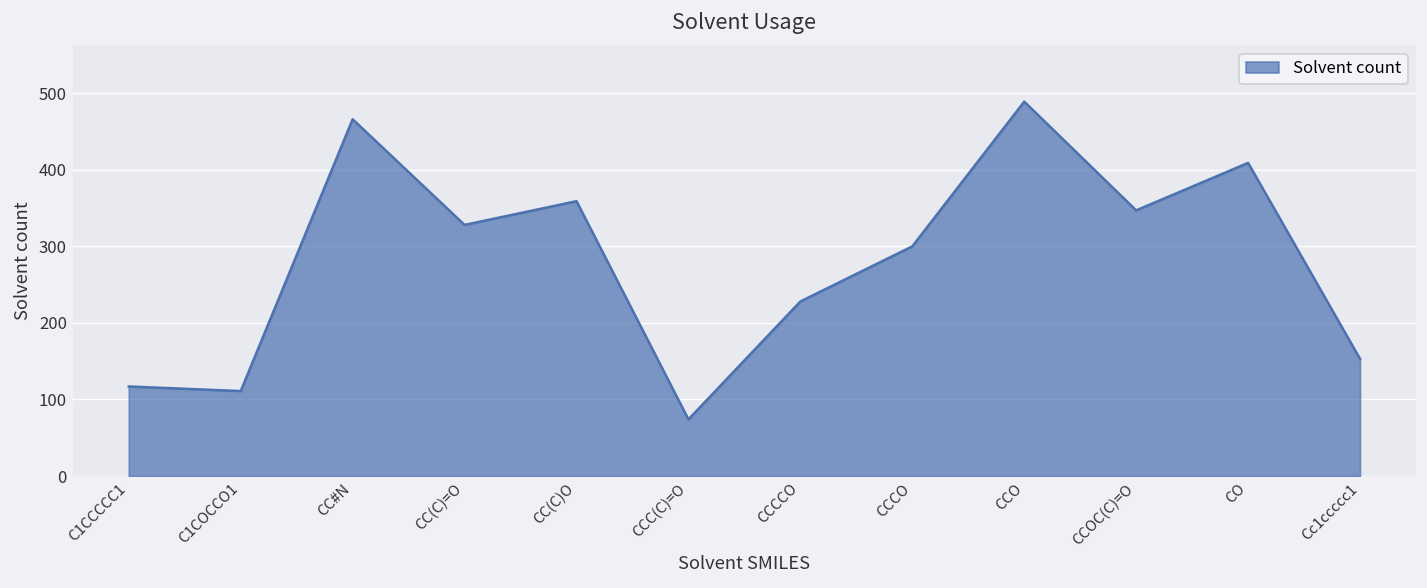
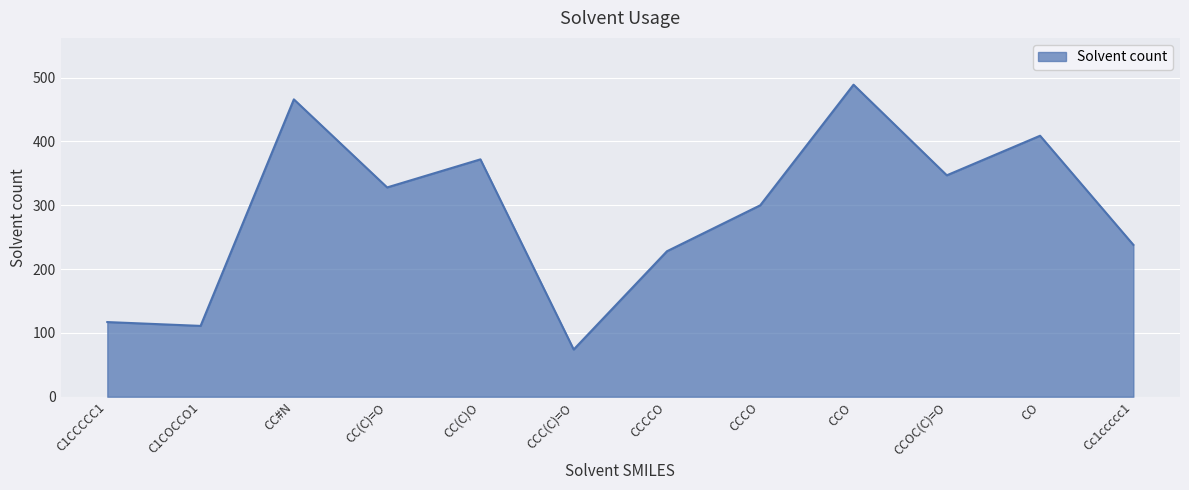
  {
    "C1CCCCC1": 120,
    "C1COCCO1": 110,
    "CC#N": 470,
    "CC(C)=O": 330,
-   "CC(C)O": 360,
+   "CC(C)O": 370,
    "CCC(C)=O": 70,
    "CCCCO": 230,
    "CCCO": 300,
    "CCO": 490,
    "CCOC(C)=O": 350,
    "CO": 410,
-   "Cc1ccccc1": 150
+   "Cc1ccccc1": 240
  }
